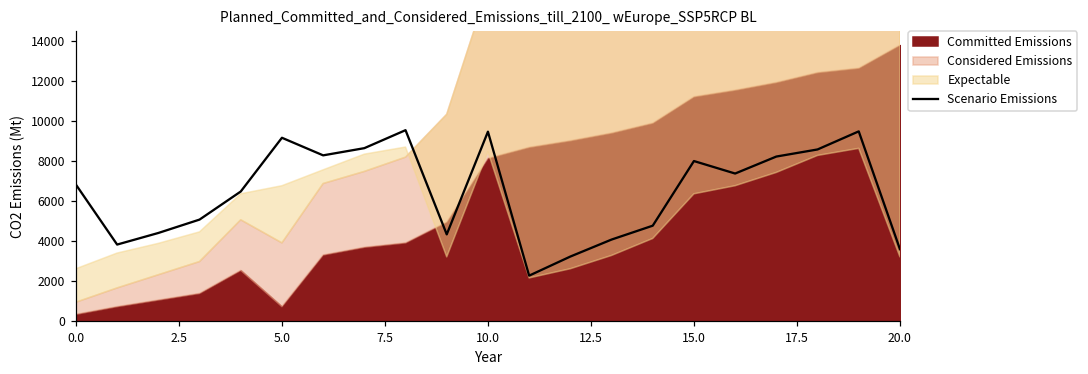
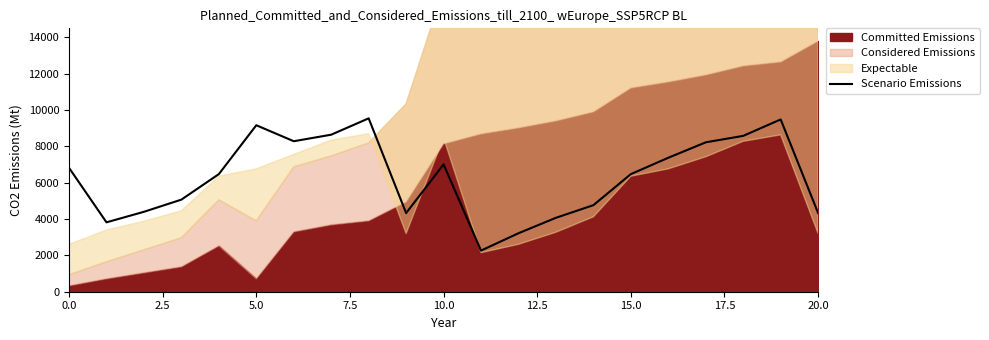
  {
    "Scenario Emissions": {
      "0.0": 6800,
      "5.0": 9200,
-     "10.0": 9500,
-     "15.0": 8000,
-     "20.0": 3600
+     "10.0": 7000,
+     "15.0": 6500,
+     "20.0": 4300
    },
    "Committed Emissions": {
      "0.0": 300,
      "5.0": 700,
      "10.0": 8100,
      "15.0": 11200,
      "20.0": 13800
    }
  }
